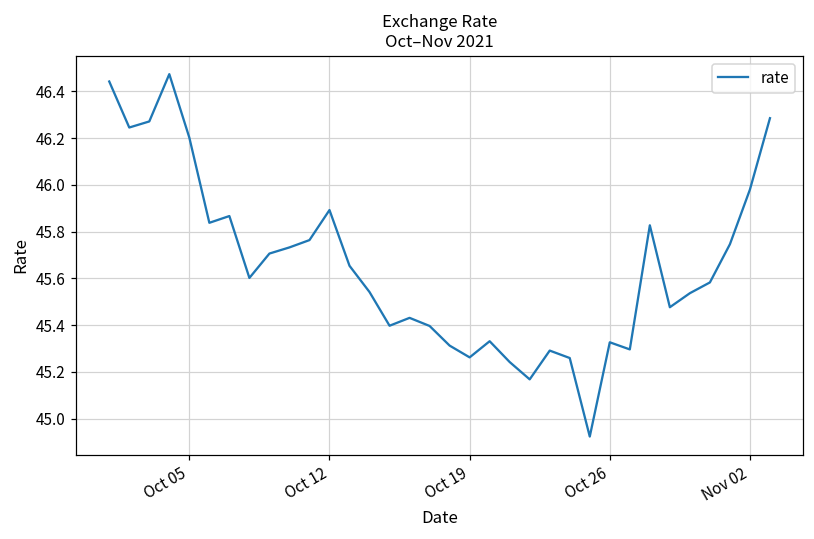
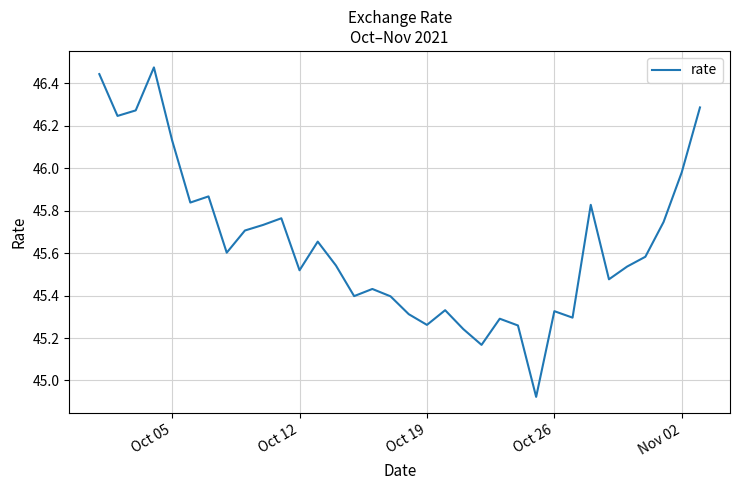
  {
-   "Oct 05": 46.20,
-   "Oct 12": 45.89,
+   "Oct 05": 46.13,
+   "Oct 12": 45.52,
    "Oct 19": 45.26,
    "Oct 26": 45.33,
    "Nov 02": 45.98
  }
